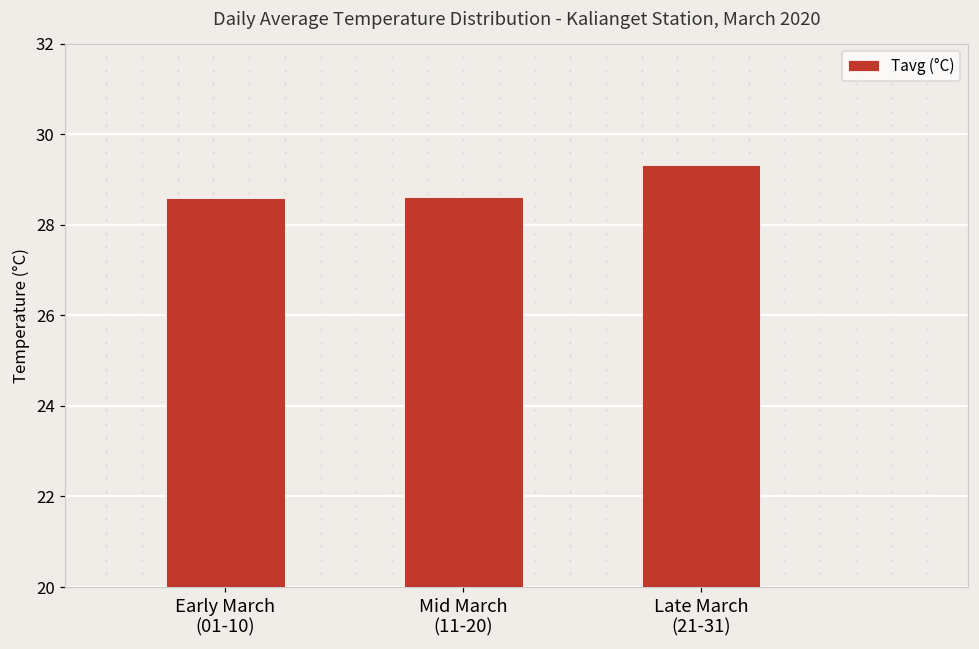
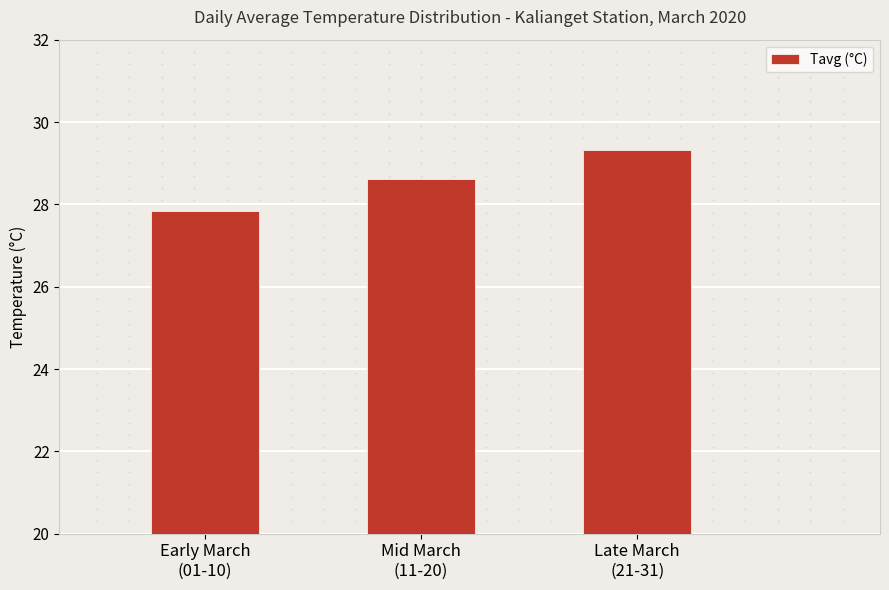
  {
    "Tavg (°C)": {
-     "Early March (01-10)": 28.6,
+     "Early March (01-10)": 27.9,
      "Mid March (11-20)": 28.6,
      "Late March (21-31)": 29.3
    }
  }
